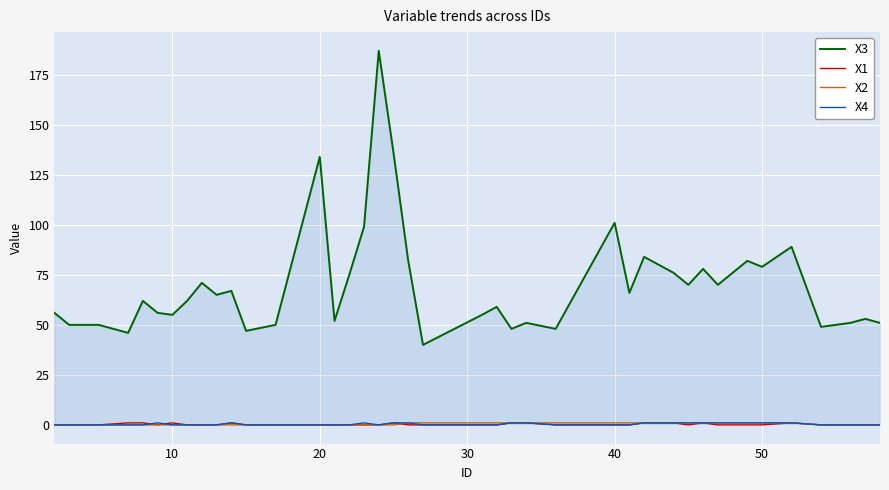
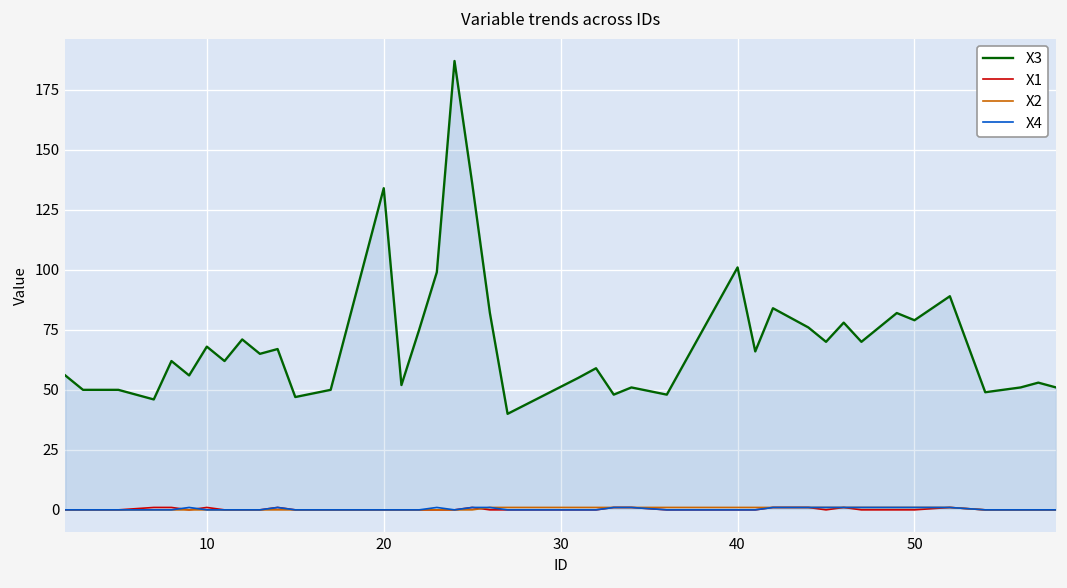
  {
    "X3": {
-     "10": 55,
+     "10": 68,
      "20": 134,
      "40": 101,
      "50": 79
    }
  }
